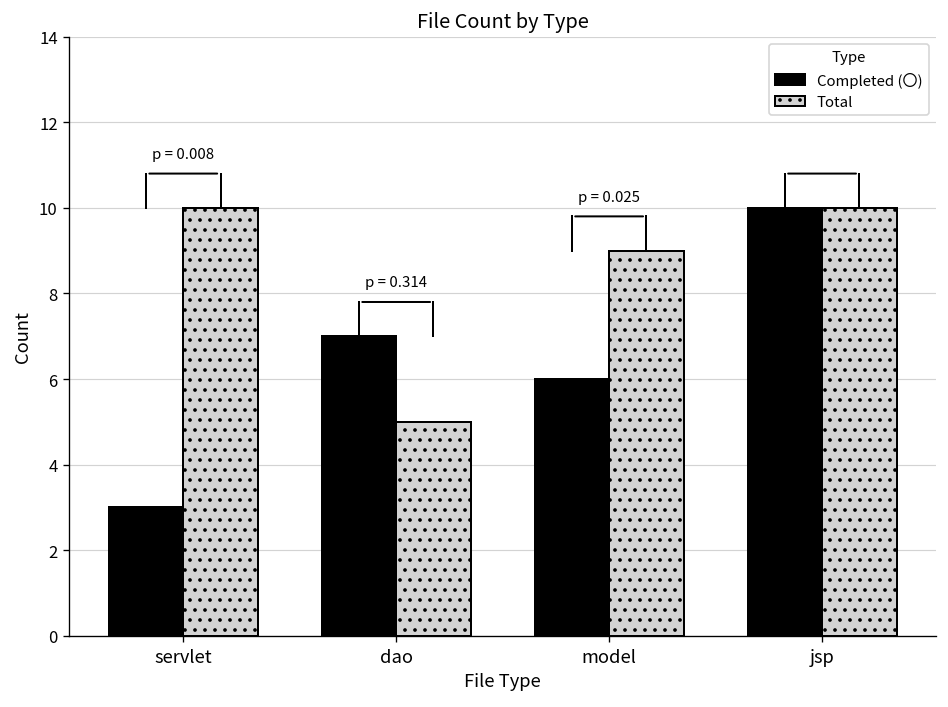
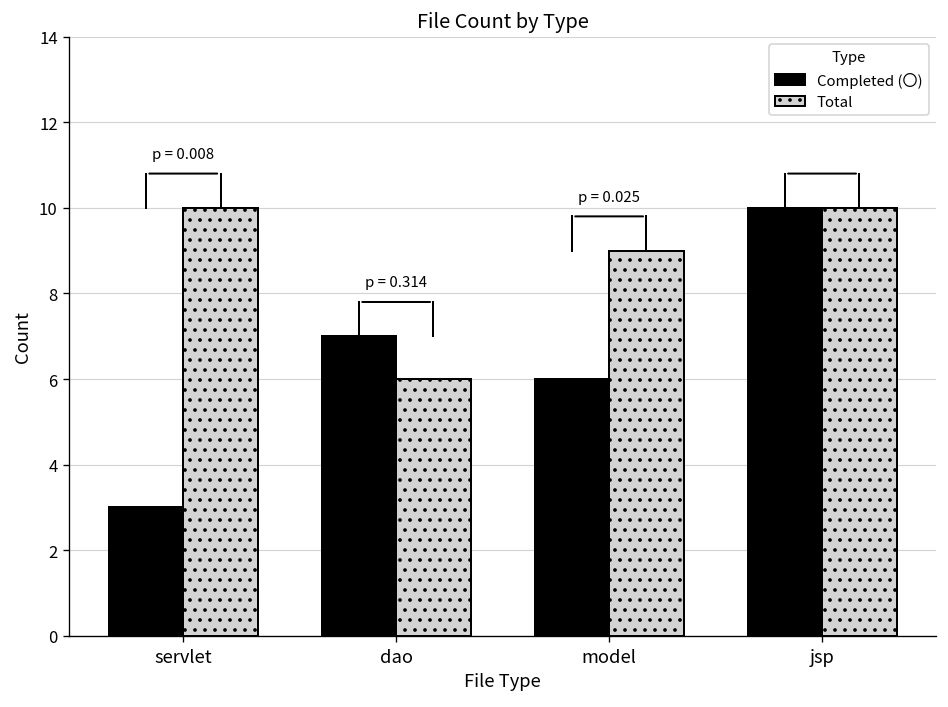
  {
    "Total": {
      "servlet": 10,
-     "dao": 5,
+     "dao": 6,
      "model": 9,
      "jsp": 10
    }
  }
